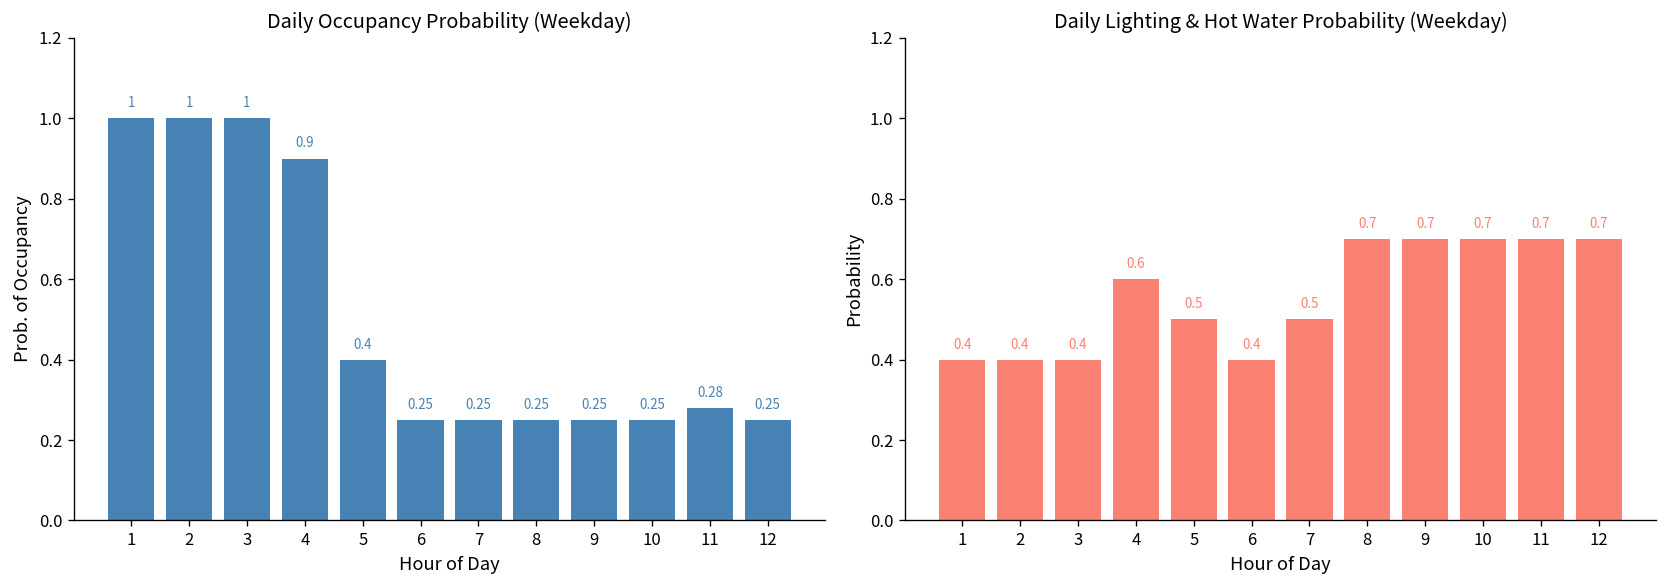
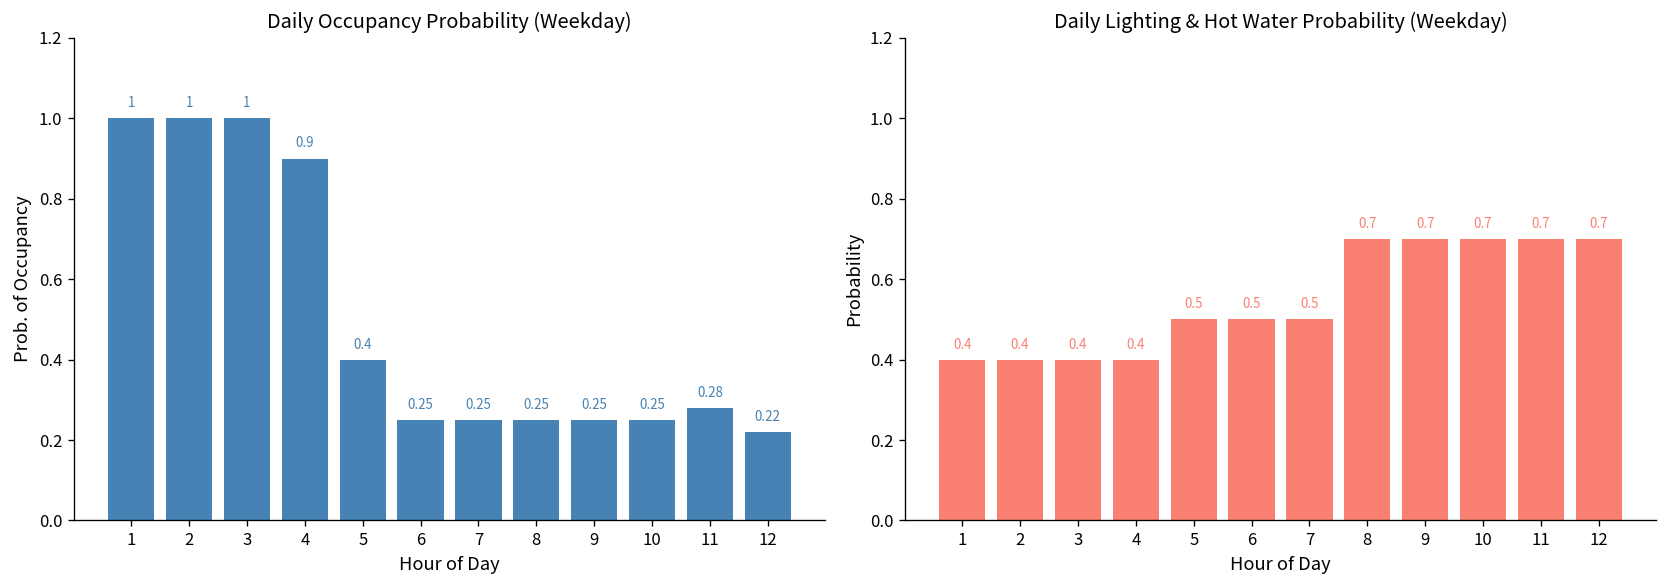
  {
    "Daily Occupancy Probability (Weekday)": {
      "1": 1,
      "2": 1,
      "3": 1,
      "4": 0.9,
      "5": 0.4,
      "6": 0.25,
      "7": 0.25,
      "8": 0.25,
      "9": 0.25,
      "10": 0.25,
      "11": 0.28,
-     "12": 0.25
+     "12": 0.22
    },
    "Daily Lighting & Hot Water Probability (Weekday)": {
      "1": 0.4,
      "2": 0.4,
      "3": 0.4,
-     "4": 0.6,
+     "4": 0.4,
      "5": 0.5,
-     "6": 0.4,
+     "6": 0.5,
      "7": 0.5,
      "8": 0.7,
      "9": 0.7,
      "10": 0.7,
      "11": 0.7,
      "12": 0.7
    }
  }
